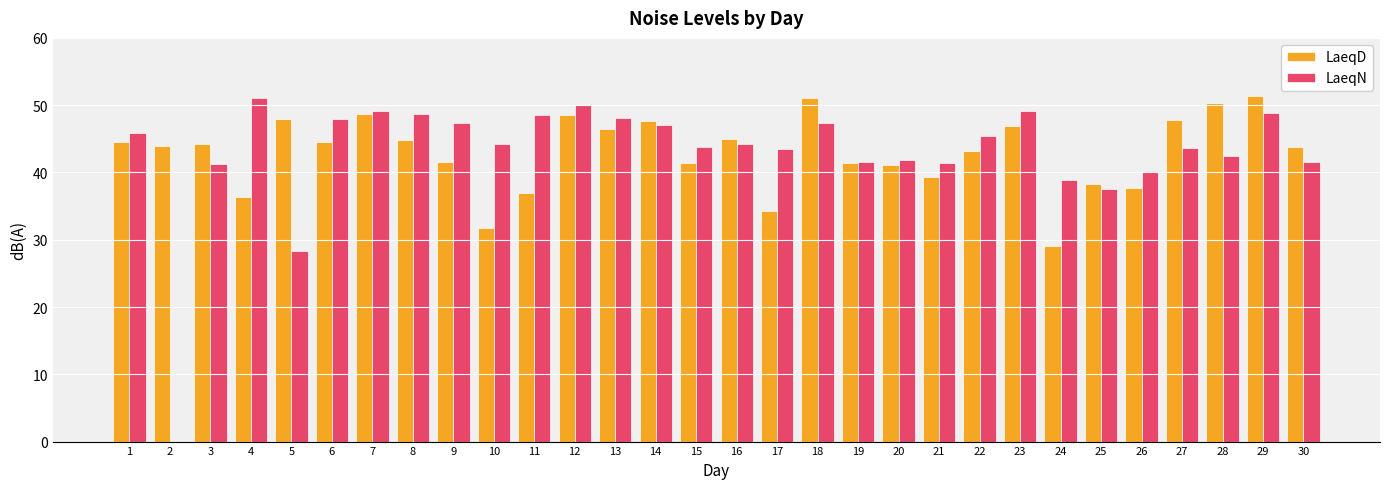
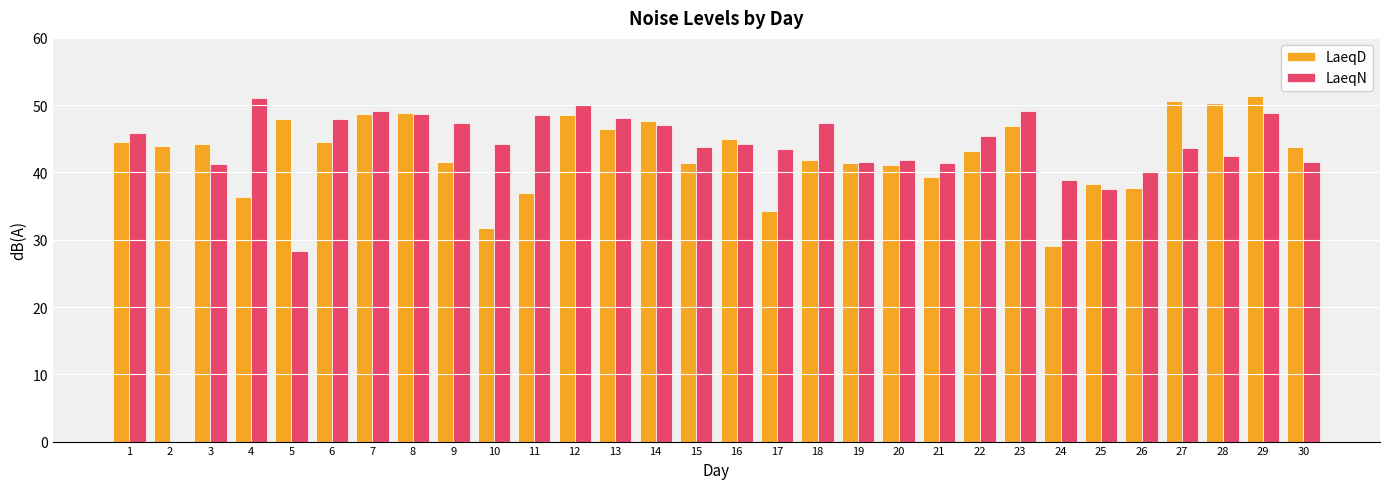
  {
    "LaeqD": {
      "1": 45,
      "2": 44,
      "3": 44,
      "4": 36,
      "5": 48,
      "6": 45,
      "7": 49,
-     "8": 45,
+     "8": 49,
      "9": 42,
      "10": 32,
      "11": 37,
      "12": 49,
      "13": 47,
      "14": 48,
      "15": 41,
      "16": 45,
      "17": 34,
-     "18": 51,
+     "18": 42,
      "19": 41,
      "20": 41,
      "21": 39,
      "22": 43,
      "23": 47,
      "24": 29,
      "25": 38,
      "26": 38,
-     "27": 48,
+     "27": 51,
      "28": 50,
      "29": 51,
      "30": 44
    },
    "LaeqN": {
      "1": 46,
      "2": 0,
      "3": 41,
      "4": 51,
      "5": 28,
      "6": 48,
      "7": 49,
      "8": 49,
      "9": 47,
      "10": 44,
      "11": 49,
      "12": 50,
      "13": 48,
      "14": 47,
      "15": 44,
      "16": 44,
      "17": 44,
      "18": 47,
      "19": 42,
      "20": 42,
      "21": 41,
      "22": 45,
      "23": 49,
      "24": 39,
      "25": 38,
      "26": 40,
      "27": 44,
      "28": 42,
      "29": 49,
      "30": 42
    }
  }
